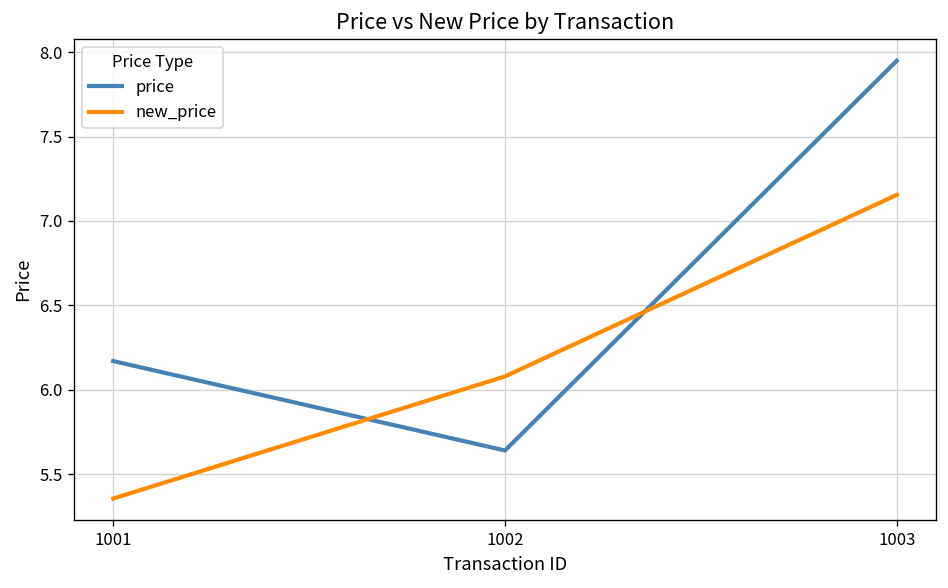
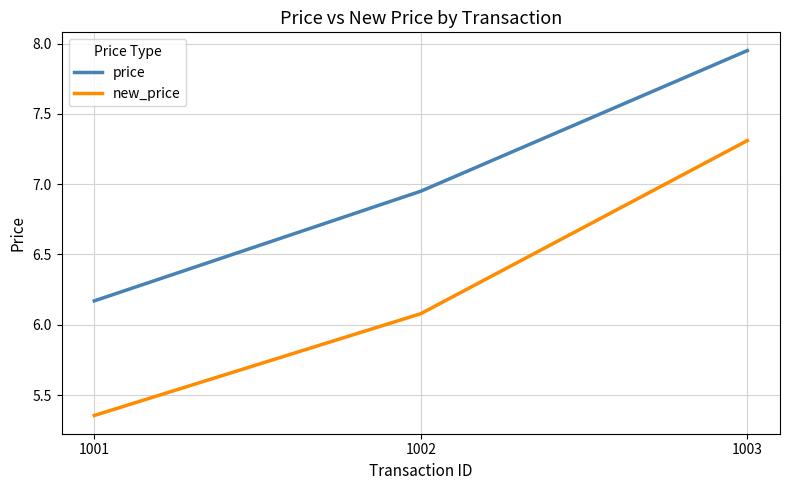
  {
    "price": {
      "1001": 6.17,
-     "1002": 5.64,
+     "1002": 6.95,
      "1003": 7.95
    },
    "new_price": {
      "1001": 5.36,
      "1002": 6.08,
-     "1003": 7.16
+     "1003": 7.31
    }
  }
